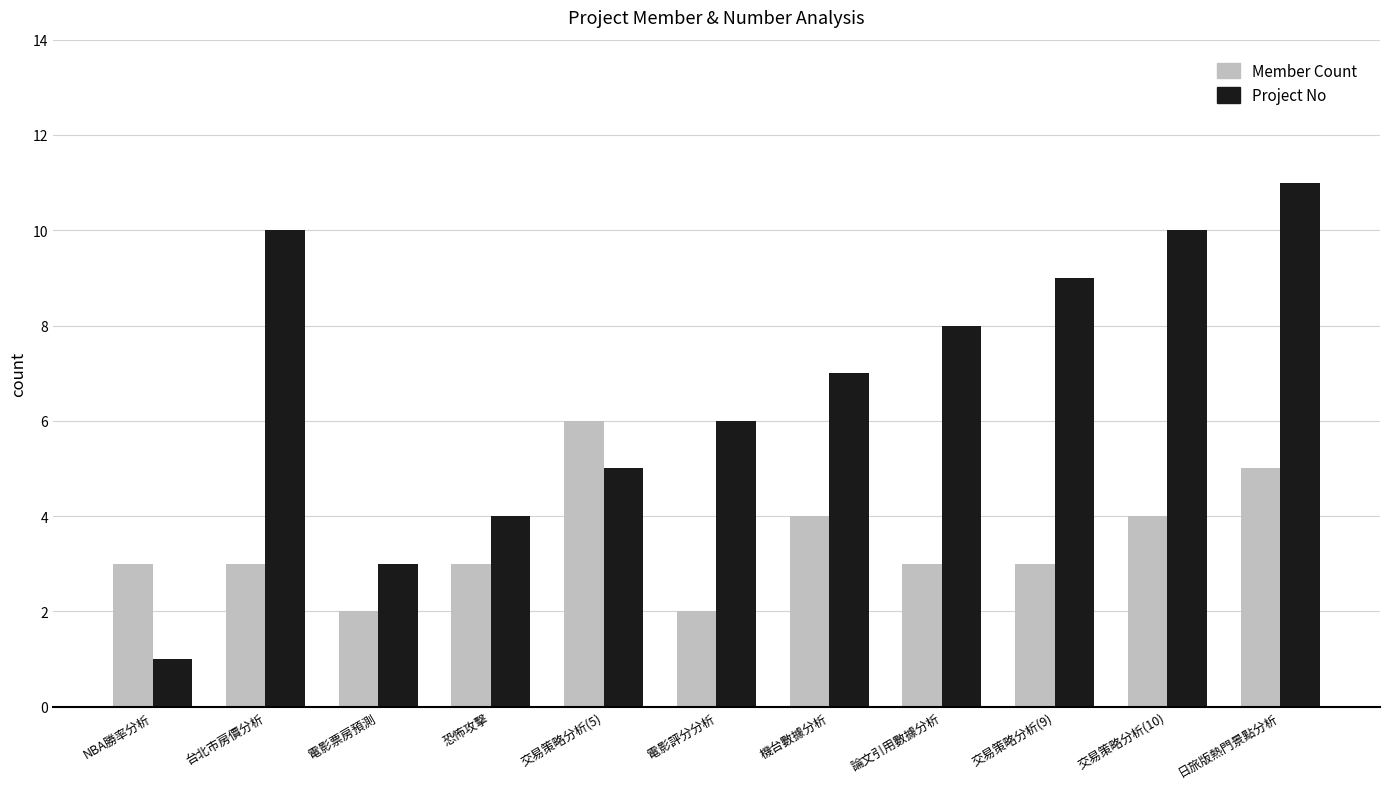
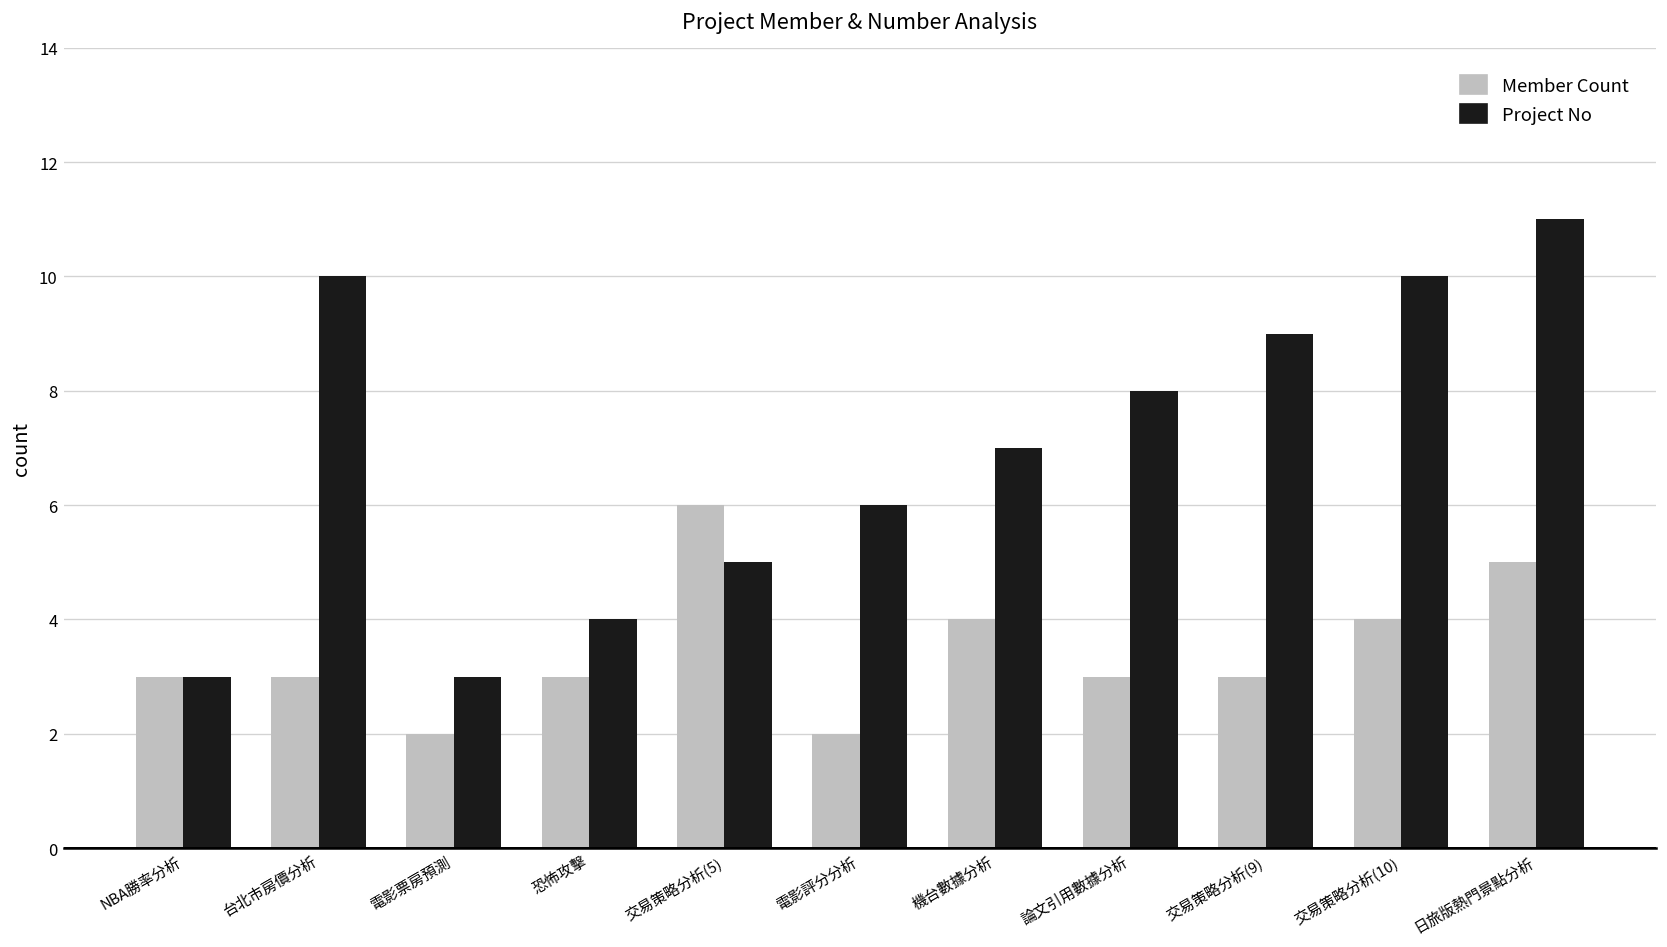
  {
    "Member Count": {
      "NBA勝率分析": 3,
      "台北市房價分析": 3,
      "電影票房預測": 2,
      "恐怖攻擊": 3,
      "交易策略分析(5)": 6,
      "電影評分分析": 2,
      "機台數據分析": 4,
      "論文引用數據分析": 3,
      "交易策略分析(9)": 3,
      "交易策略分析(10)": 4,
      "日旅版熱門景點分析": 5
    },
    "Project No": {
-     "NBA勝率分析": 1,
+     "NBA勝率分析": 3,
      "台北市房價分析": 10,
      "電影票房預測": 3,
      "恐怖攻擊": 4,
      "交易策略分析(5)": 5,
      "電影評分分析": 6,
      "機台數據分析": 7,
      "論文引用數據分析": 8,
      "交易策略分析(9)": 9,
      "交易策略分析(10)": 10,
      "日旅版熱門景點分析": 11
    }
  }
